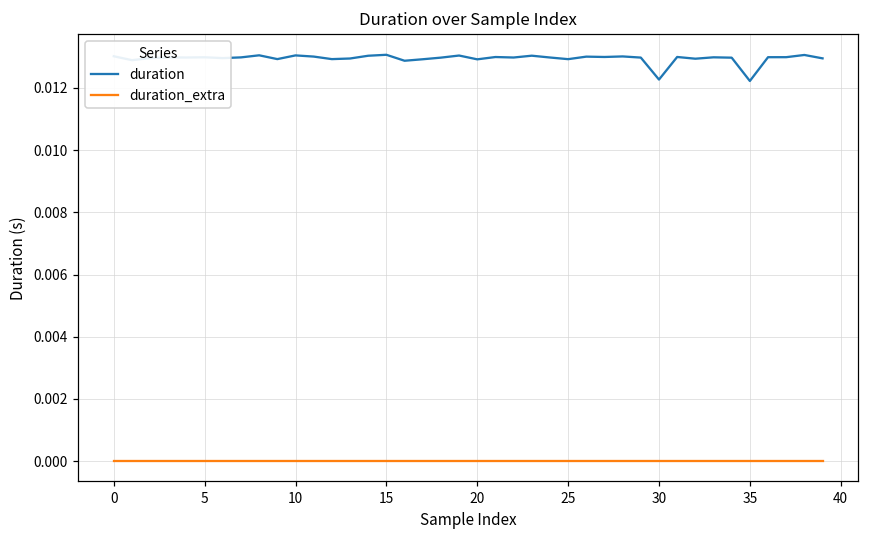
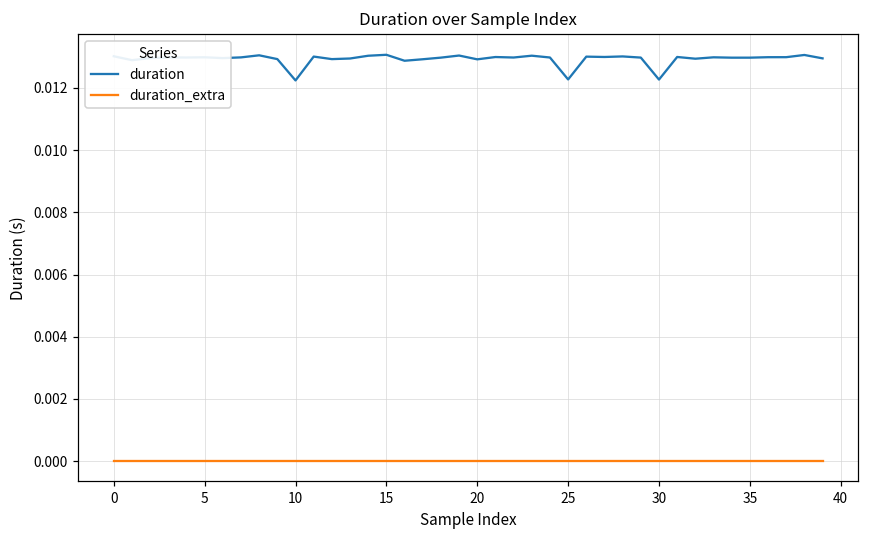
  {
    "duration": {
-     "10": 0.0130,
+     "10": 0.0122,
      "15": 0.0131,
      "20": 0.0129,
-     "25": 0.0129,
+     "25": 0.0123,
      "30": 0.0123,
-     "35": 0.0122
+     "35": 0.0130
    },
    "duration_extra": {
      "0": 0.0000,
      "5": 0.0000,
      "10": 0.0000,
      "15": 0.0000,
      "20": 0.0000,
      "25": 0.0000,
      "30": 0.0000,
      "35": 0.0000
    }
  }
